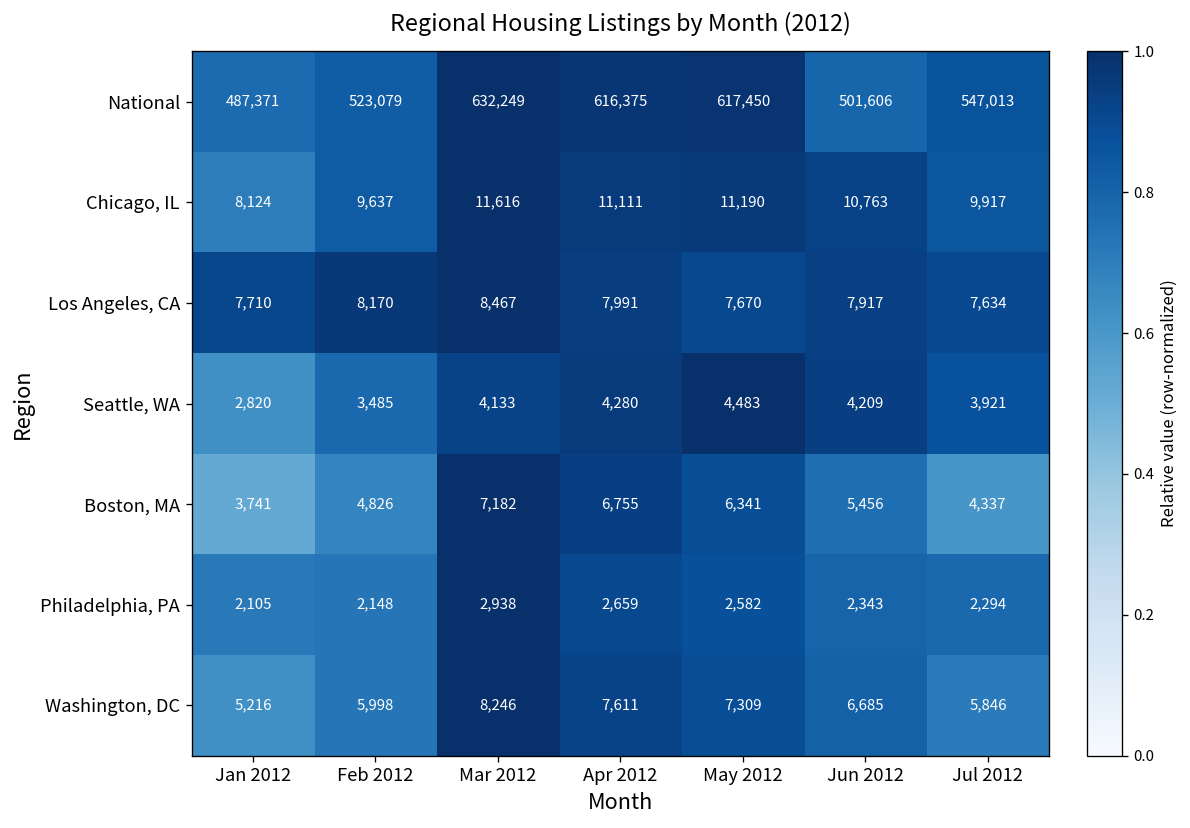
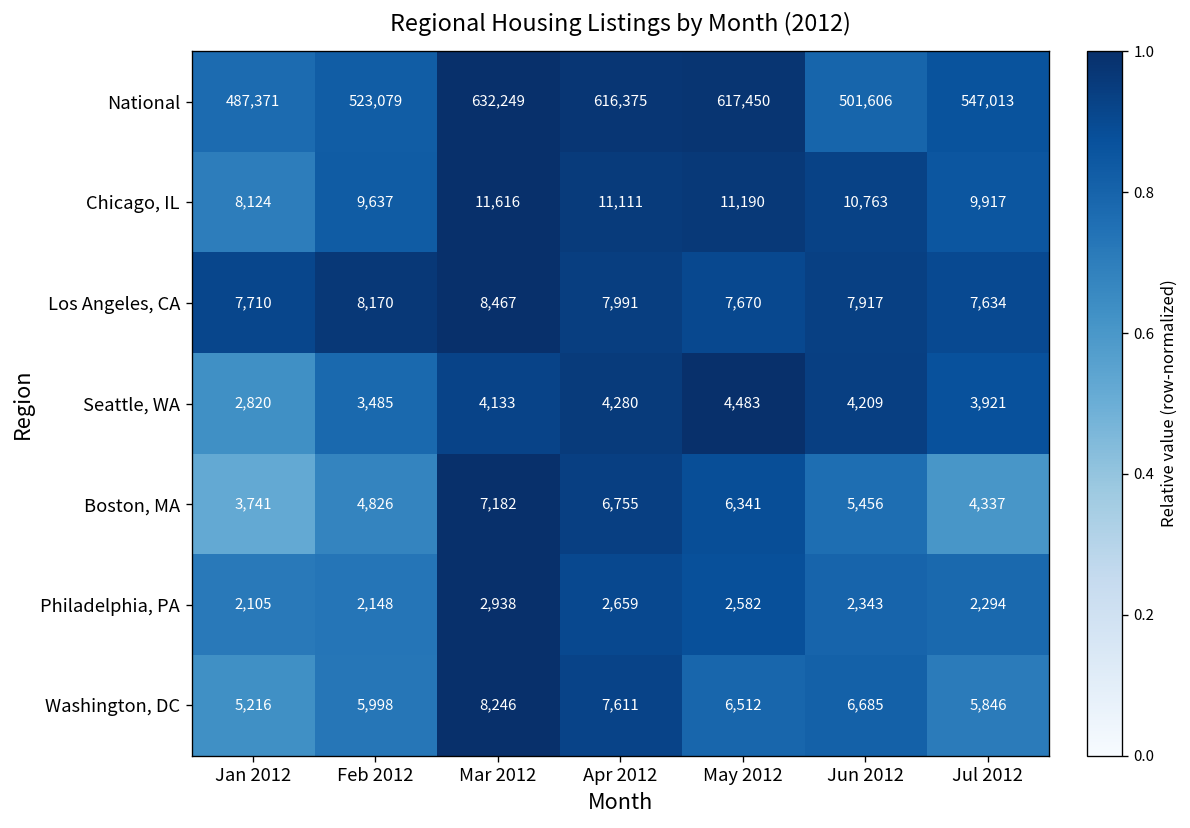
  {
    "National": {
      "Jan 2012": "487,371",
      "Feb 2012": "523,079",
      "Mar 2012": "632,249",
      "Apr 2012": "616,375",
      "May 2012": "617,450",
      "Jun 2012": "501,606",
      "Jul 2012": "547,013"
    },
    "Chicago, IL": {
      "Jan 2012": "8,124",
      "Feb 2012": "9,637",
      "Mar 2012": "11,616",
      "Apr 2012": "11,111",
      "May 2012": "11,190",
      "Jun 2012": "10,763",
      "Jul 2012": "9,917"
    },
    "Los Angeles, CA": {
      "Jan 2012": "7,710",
      "Feb 2012": "8,170",
      "Mar 2012": "8,467",
      "Apr 2012": "7,991",
      "May 2012": "7,670",
      "Jun 2012": "7,917",
      "Jul 2012": "7,634"
    },
    "Seattle, WA": {
      "Jan 2012": "2,820",
      "Feb 2012": "3,485",
      "Mar 2012": "4,133",
      "Apr 2012": "4,280",
      "May 2012": "4,483",
      "Jun 2012": "4,209",
      "Jul 2012": "3,921"
    },
    "Boston, MA": {
      "Jan 2012": "3,741",
      "Feb 2012": "4,826",
      "Mar 2012": "7,182",
      "Apr 2012": "6,755",
      "May 2012": "6,341",
      "Jun 2012": "5,456",
      "Jul 2012": "4,337"
    },
    "Philadelphia, PA": {
      "Jan 2012": "2,105",
      "Feb 2012": "2,148",
      "Mar 2012": "2,938",
      "Apr 2012": "2,659",
      "May 2012": "2,582",
      "Jun 2012": "2,343",
      "Jul 2012": "2,294"
    },
    "Washington, DC": {
      "Jan 2012": "5,216",
      "Feb 2012": "5,998",
      "Mar 2012": "8,246",
      "Apr 2012": "7,611",
-     "May 2012": "7,309",
+     "May 2012": "6,512",
      "Jun 2012": "6,685",
      "Jul 2012": "5,846"
    }
  }
